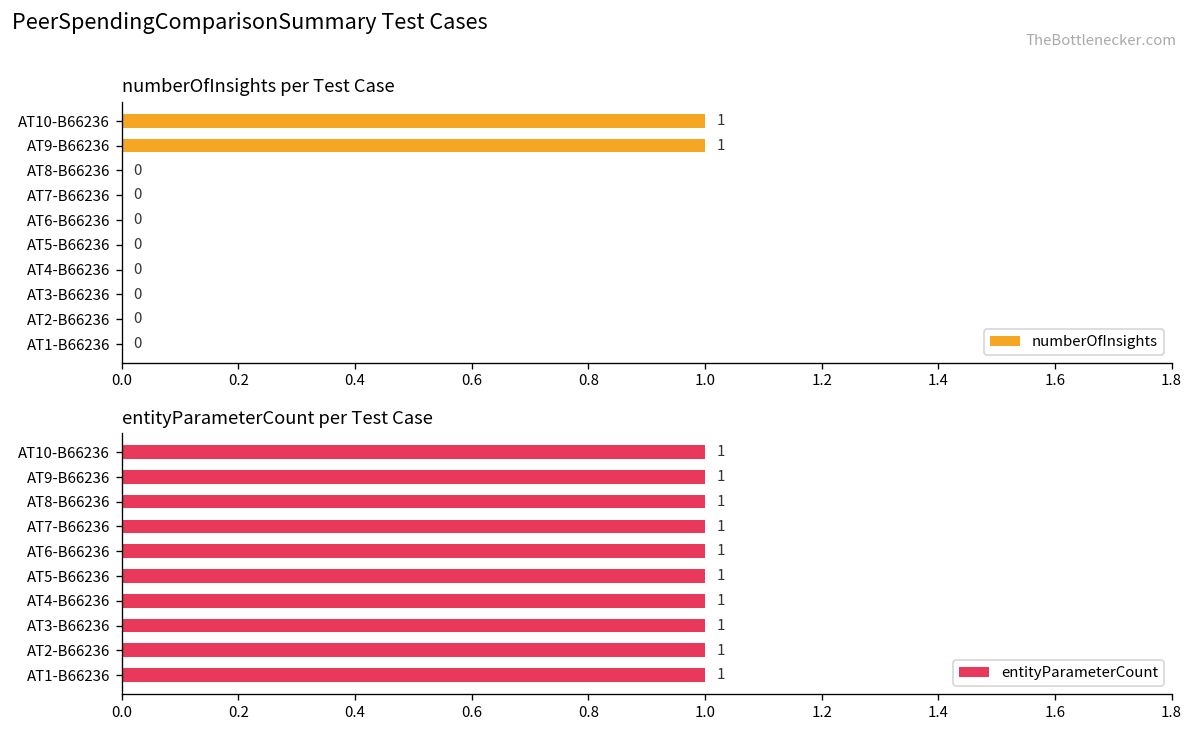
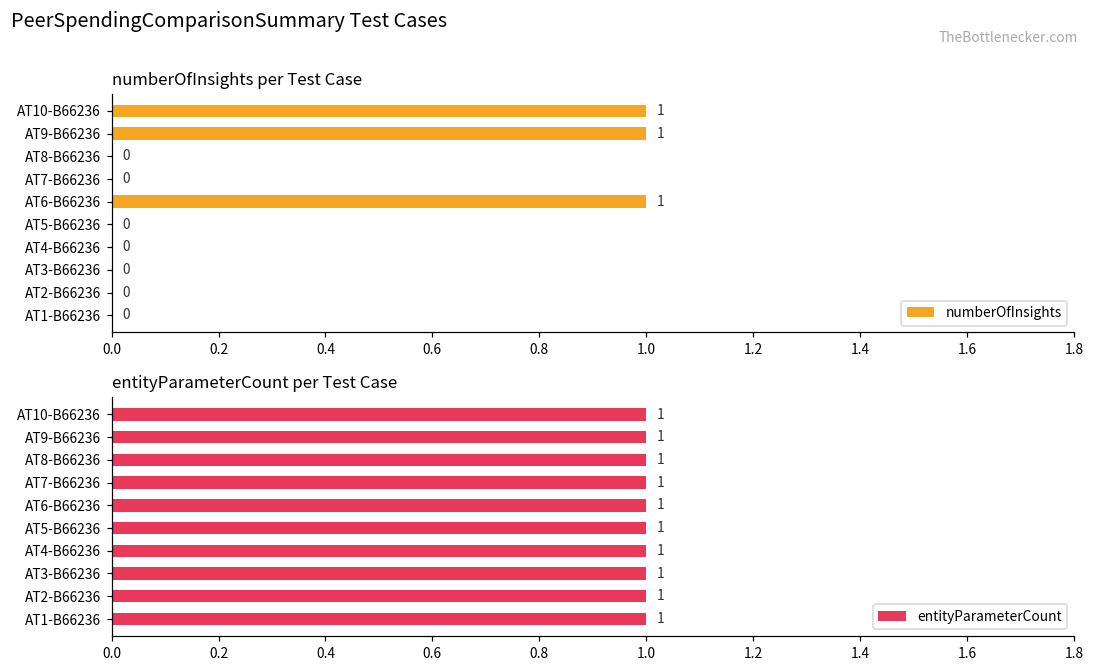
  {
    "numberOfInsights per Test Case": {
      "AT10-B66236": 1,
      "AT9-B66236": 1,
      "AT8-B66236": 0,
      "AT7-B66236": 0,
-     "AT6-B66236": 0,
+     "AT6-B66236": 1,
      "AT5-B66236": 0,
      "AT4-B66236": 0,
      "AT3-B66236": 0,
      "AT2-B66236": 0,
      "AT1-B66236": 0
    },
    "entityParameterCount per Test Case": {
      "AT10-B66236": 1,
      "AT9-B66236": 1,
      "AT8-B66236": 1,
      "AT7-B66236": 1,
      "AT6-B66236": 1,
      "AT5-B66236": 1,
      "AT4-B66236": 1,
      "AT3-B66236": 1,
      "AT2-B66236": 1,
      "AT1-B66236": 1
    }
  }
